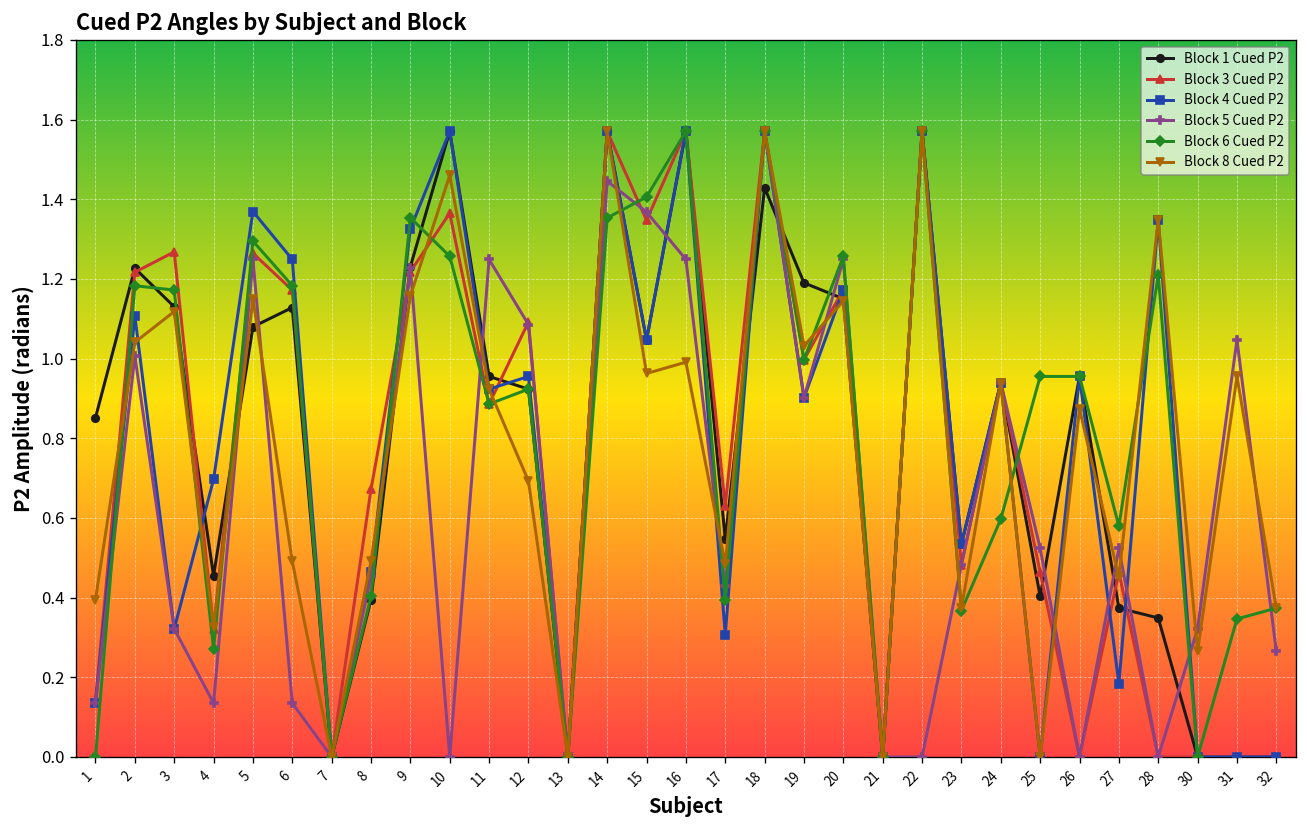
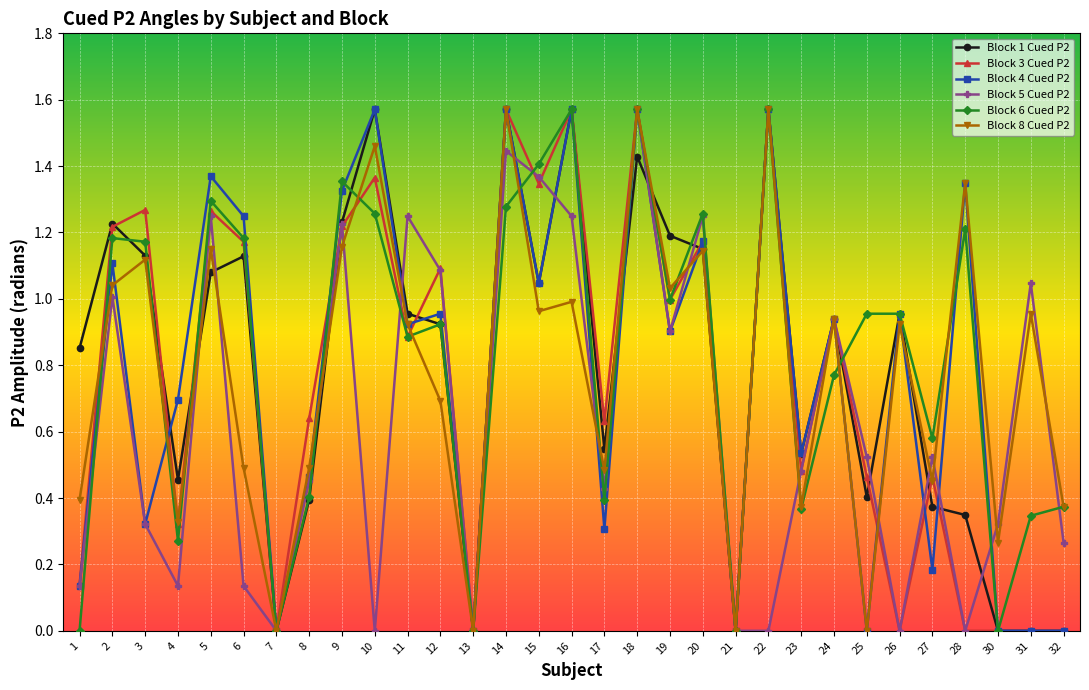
  {
    "Block 1 Cued P2": {
      "1": 0.85,
      "2": 1.23,
      "3": 1.13,
      "4": 0.45,
      "5": 1.08,
      "6": 1.13,
      "8": 0.40,
      "11": 0.96,
      "17": 0.55,
      "18": 1.43,
      "19": 1.19,
      "25": 0.40,
      "27": 0.37,
      "28": 0.35
    },
    "Block 3 Cued P2": {
      "2": 1.22,
      "3": 1.27,
      "5": 1.26,
      "6": 1.17,
-     "8": 0.67,
+     "8": 0.64,
      "9": 1.22,
      "10": 1.37,
      "15": 1.35,
      "17": 0.63,
      "25": 0.46,
      "27": 0.46
    },
    "Block 4 Cued P2": {
      "2": 1.11,
      "4": 0.70,
      "5": 1.37,
      "6": 1.25,
      "8": 0.46,
      "9": 1.33,
      "12": 0.96,
      "17": 0.31,
      "27": 0.18
    },
    "Block 5 Cued P2": {
      "2": 1.01,
      "4": 0.14,
      "5": 1.25,
      "6": 0.14,
      "8": 0.45,
      "10": 0.00,
      "11": 1.25,
      "14": 1.45,
      "15": 1.37,
      "16": 1.25,
      "17": 0.43,
      "20": 1.25,
      "22": 0.00,
      "25": 0.52,
      "27": 0.52,
      "30": 0.32,
      "31": 1.05,
      "32": 0.27
    },
    "Block 6 Cued P2": {
      "1": 0.00,
      "2": 1.18,
      "3": 1.17,
      "4": 0.27,
      "5": 1.30,
      "6": 1.18,
      "8": 0.40,
      "9": 1.35,
      "10": 1.26,
-     "14": 1.35,
+     "14": 1.28,
      "15": 1.41,
      "17": 0.39,
      "20": 1.26,
-     "24": 0.60,
+     "24": 0.77,
      "25": 0.96,
      "27": 0.58,
      "28": 1.21,
      "31": 0.35
    },
    "Block 8 Cued P2": {
      "1": 0.40,
      "2": 1.04,
      "3": 1.12,
      "5": 1.15,
      "6": 0.49,
      "8": 0.49,
      "9": 1.16,
      "10": 1.46,
      "12": 0.69,
      "15": 0.96,
      "16": 0.99,
      "17": 0.48,
      "19": 1.03,
-     "26": 0.87,
+     "26": 0.92,
      "27": 0.45,
      "30": 0.27,
      "31": 0.96
    }
  }
